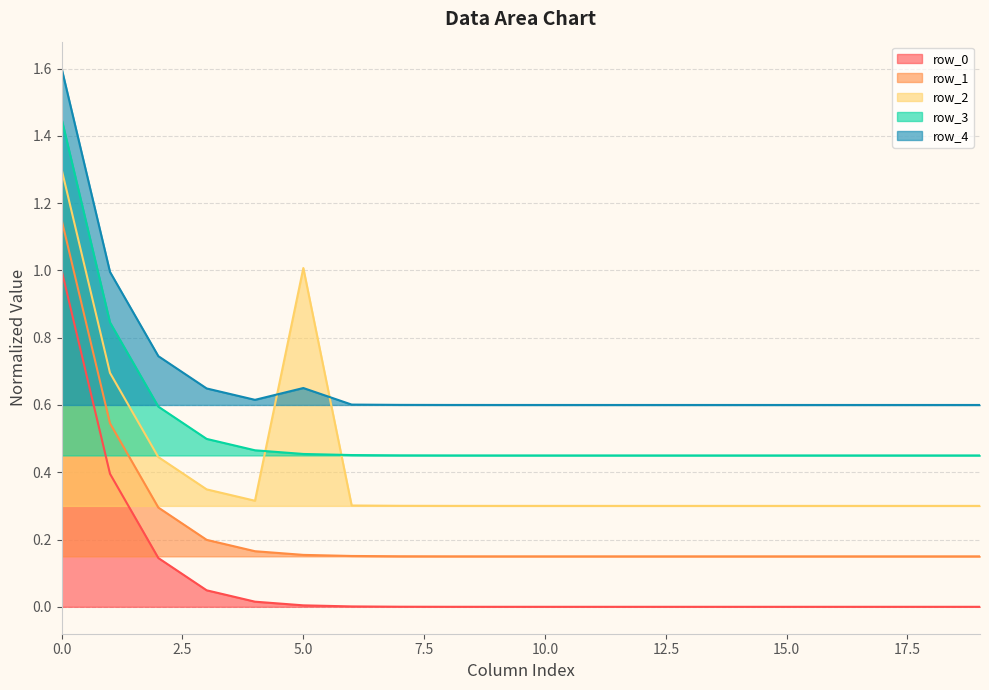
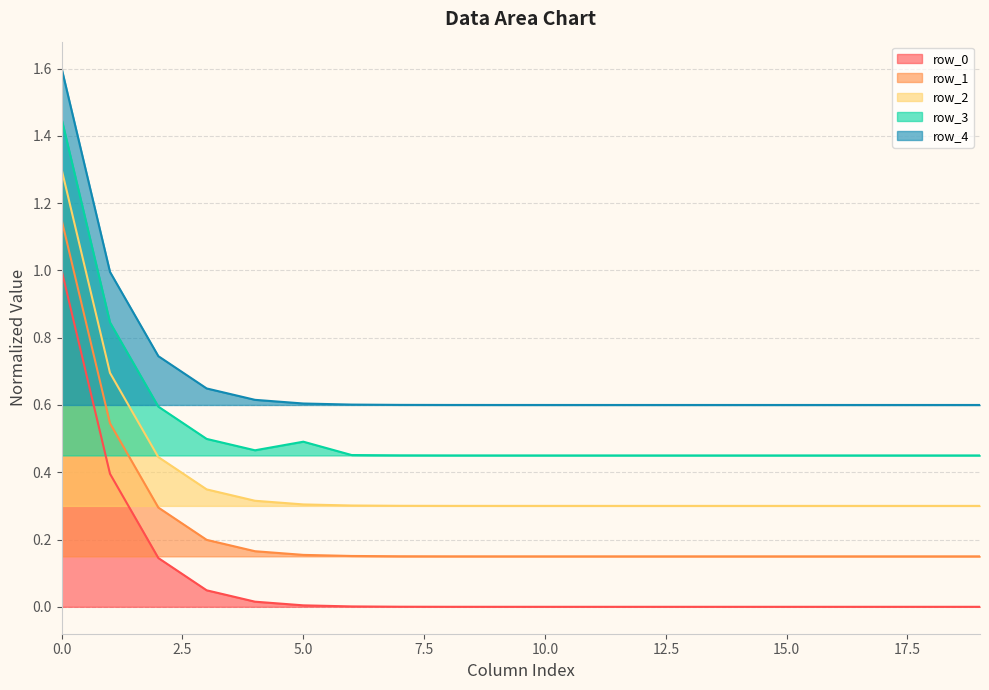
  {
    "row_2": {
      "0.0": 1.30,
-     "5.0": 1.01,
+     "5.0": 0.30,
      "10.0": 0.30,
      "15.0": 0.30
    },
    "row_3": {
      "0.0": 1.45,
-     "5.0": 0.45,
+     "5.0": 0.49,
      "10.0": 0.45,
      "15.0": 0.45
    },
    "row_4": {
      "0.0": 1.60,
-     "5.0": 0.65,
+     "5.0": 0.60,
      "10.0": 0.60,
      "15.0": 0.60
    }
  }
